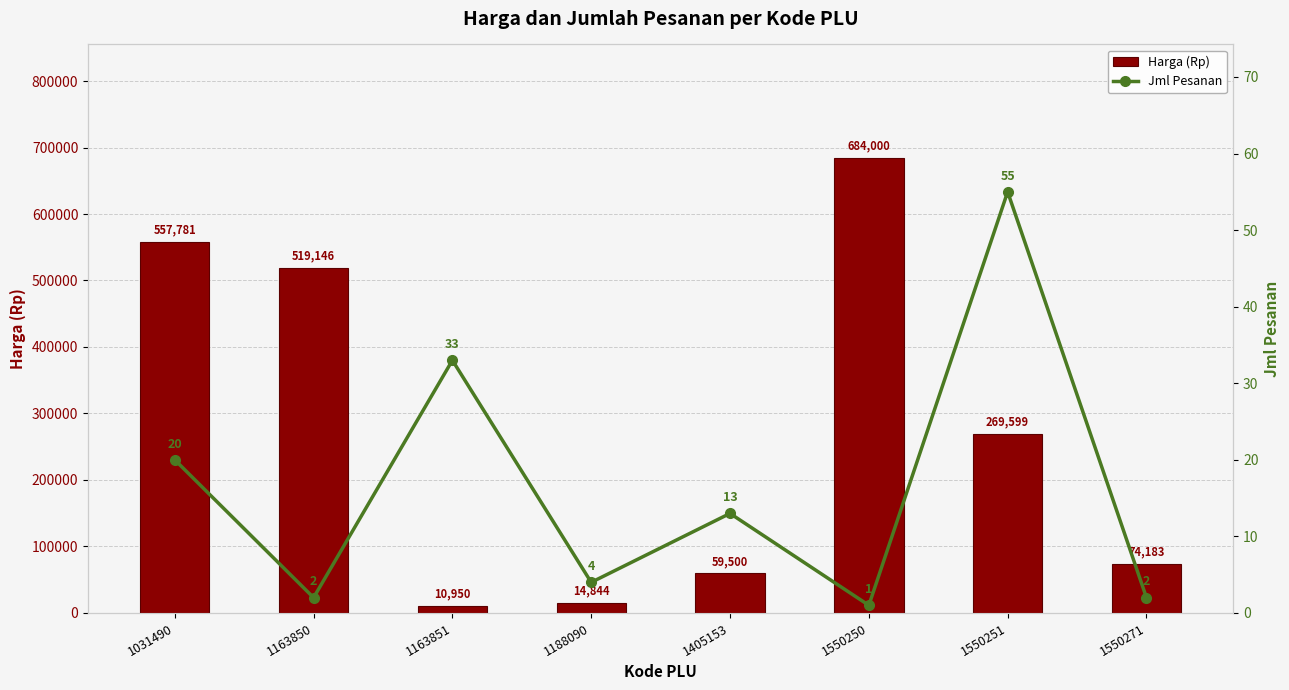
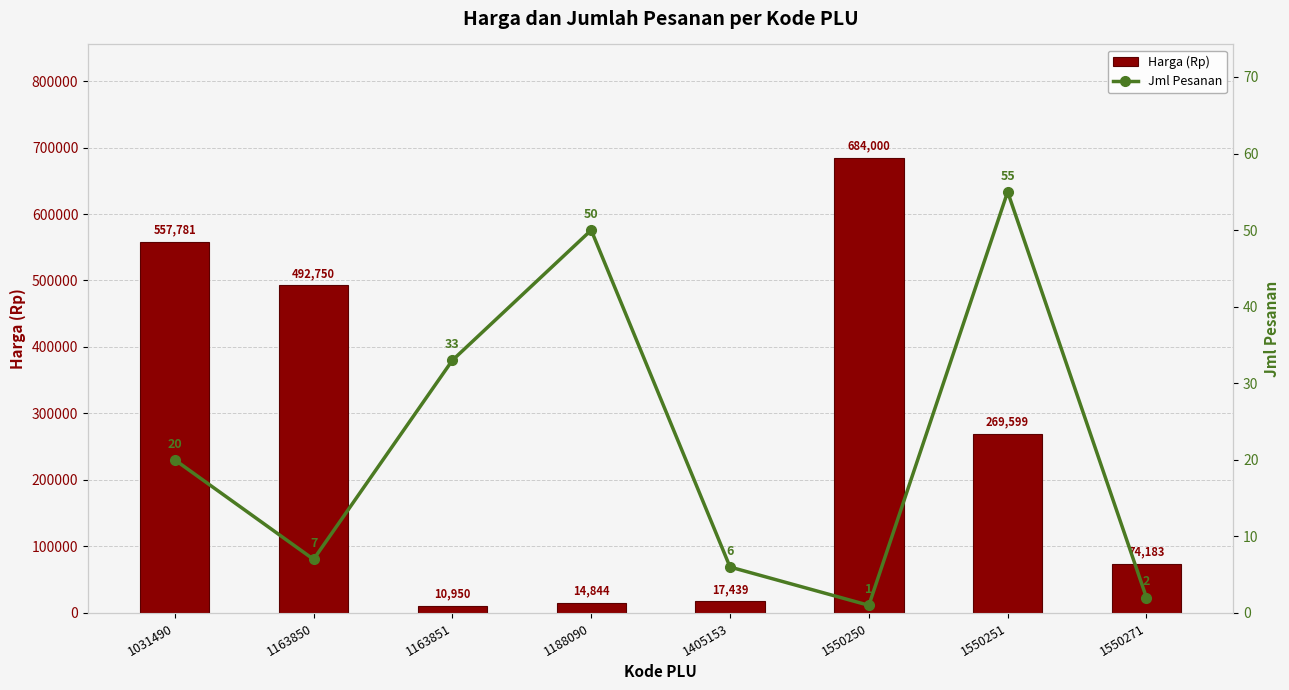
  {
    "Harga (Rp)": {
      "1031490": "557,781",
-     "1163850": "519,146",
+     "1163850": "492,750",
      "1163851": "10,950",
      "1188090": "14,844",
-     "1405153": "59,500",
+     "1405153": "17,439",
      "1550250": "684,000",
      "1550251": "269,599",
      "1550271": "74,183"
    },
    "Jml Pesanan": {
      "1031490": "20",
-     "1163850": "2",
+     "1163850": "7",
      "1163851": "33",
-     "1188090": "4",
-     "1405153": "13",
+     "1188090": "50",
+     "1405153": "6",
      "1550250": "1",
      "1550251": "55",
      "1550271": "2"
    }
  }
